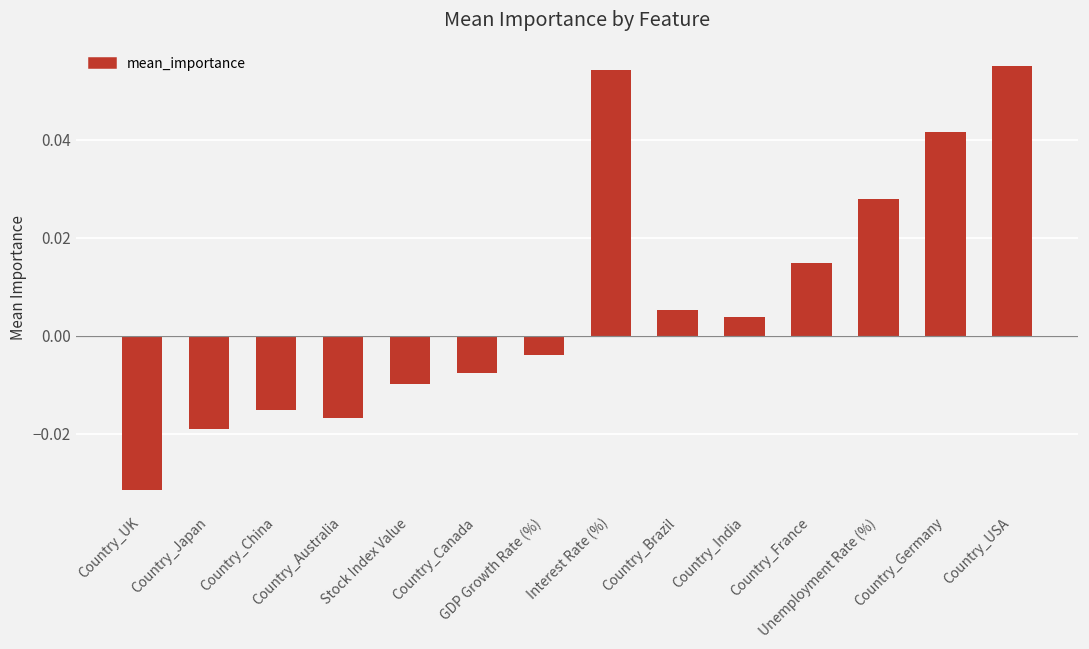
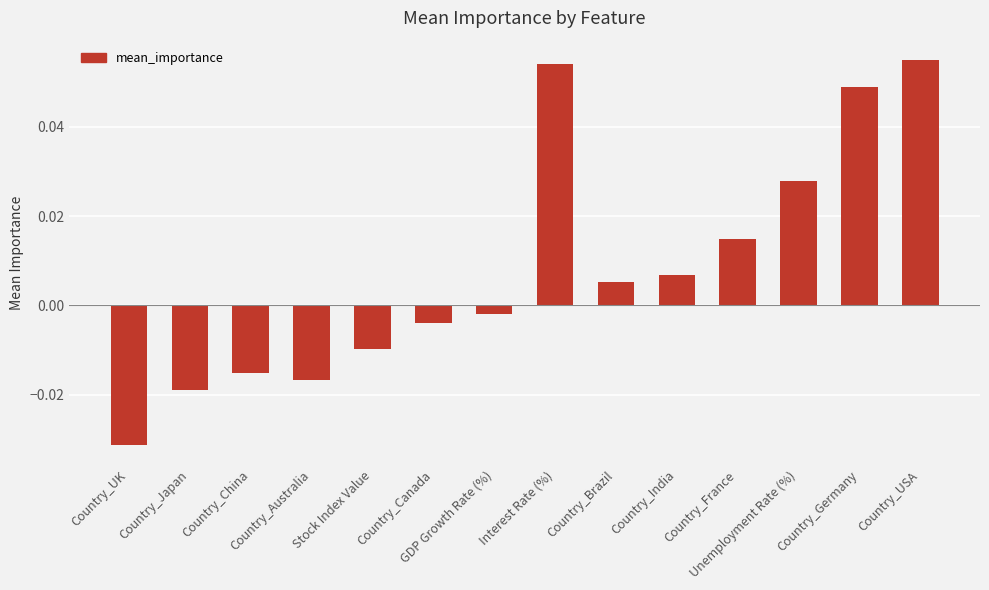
  {
    "Country_UK": -0.031,
    "Country_Japan": -0.019,
    "Country_China": -0.015,
    "Country_Australia": -0.017,
    "Stock Index Value": -0.010,
-   "Country_Canada": -0.008,
-   "GDP Growth Rate (%)": -0.004,
+   "Country_Canada": -0.004,
+   "GDP Growth Rate (%)": -0.002,
    "Interest Rate (%)": 0.054,
    "Country_Brazil": 0.005,
-   "Country_India": 0.004,
+   "Country_India": 0.007,
    "Country_France": 0.015,
    "Unemployment Rate (%)": 0.028,
-   "Country_Germany": 0.042,
+   "Country_Germany": 0.049,
    "Country_USA": 0.055
  }
